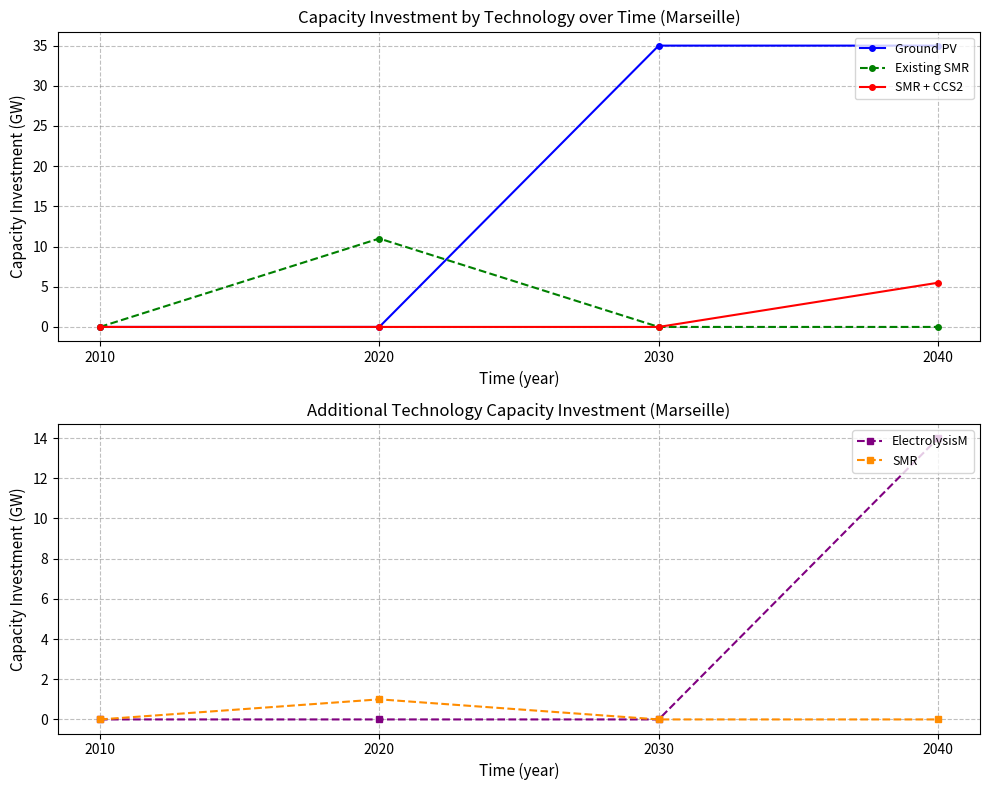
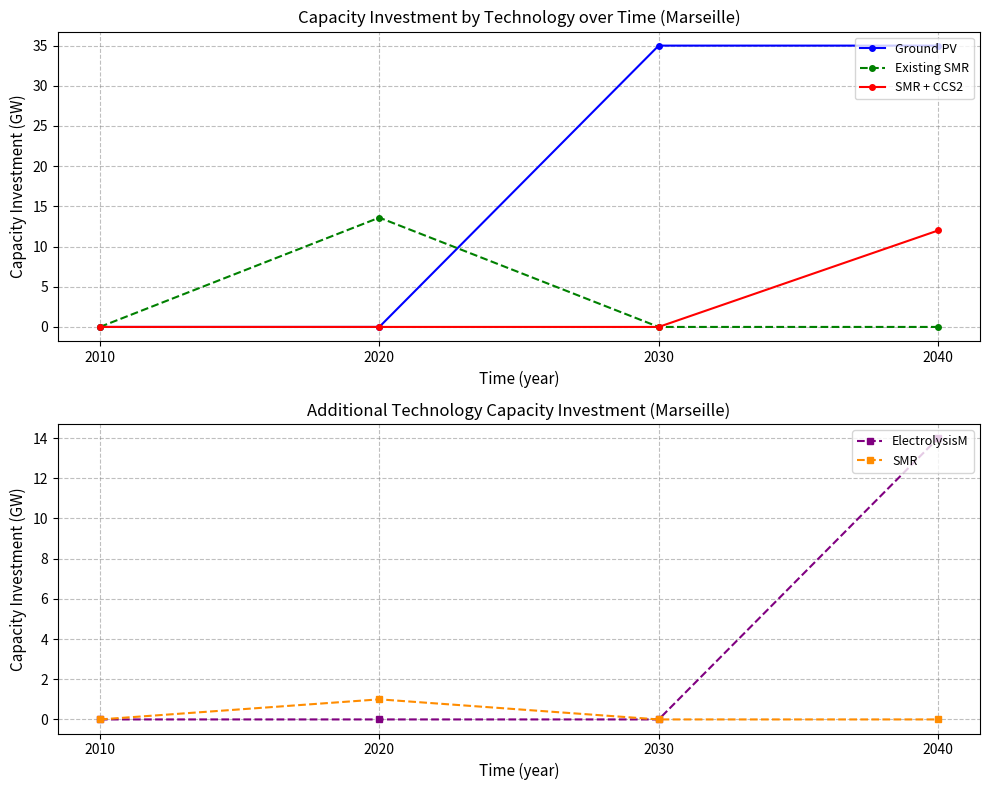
  {
    "Capacity Investment by Technology over Time (Marseille)": {
      "Ground PV": {
        "2030": 35
      },
      "Existing SMR": {
-       "2020": 11,
+       "2020": 14,
        "2040": 0
      },
      "SMR + CCS2": {
-       "2040": 6
+       "2040": 12
      }
    },
    "Additional Technology Capacity Investment (Marseille)": {
      "ElectrolysisM": {
        "2020": 0.0
      },
      "SMR": {
        "2020": 1.0,
        "2040": 0.0
      }
    }
  }
